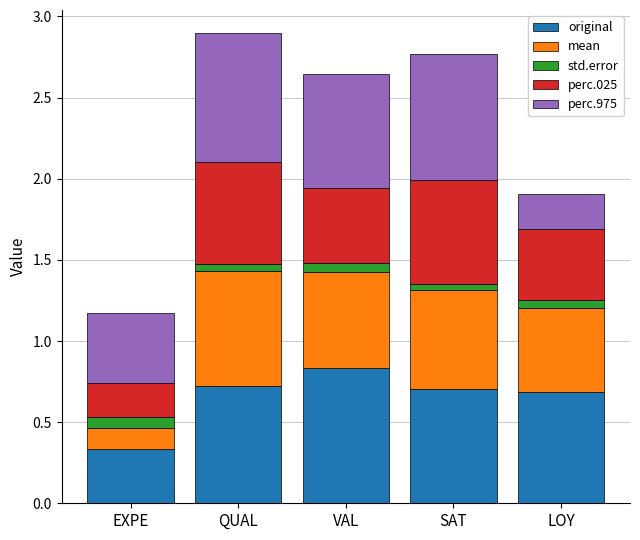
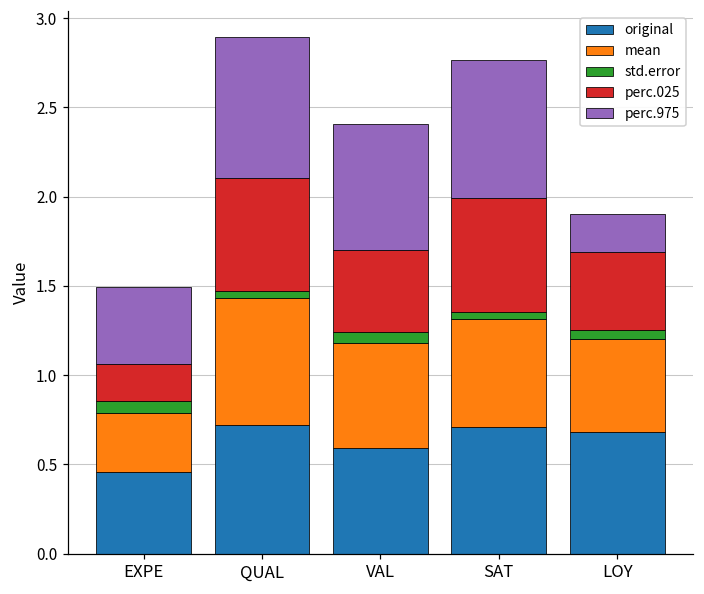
  {
    "original": {
-     "EXPE": 0.34,
+     "EXPE": 0.46,
      "QUAL": 0.72,
-     "VAL": 0.83,
+     "VAL": 0.59,
      "SAT": 0.71,
      "LOY": 0.68
    },
    "mean": {
-     "EXPE": 0.13,
+     "EXPE": 0.33,
      "QUAL": 0.71,
      "VAL": 0.59,
      "SAT": 0.61,
      "LOY": 0.52
    },
    "std.error": {
      "EXPE": 0.06,
      "QUAL": 0.04,
      "VAL": 0.06,
      "SAT": 0.04,
      "LOY": 0.05
    },
    "perc.025": {
      "EXPE": 0.21,
      "QUAL": 0.63,
      "VAL": 0.46,
      "SAT": 0.64,
      "LOY": 0.44
    },
    "perc.975": {
      "EXPE": 0.43,
      "QUAL": 0.79,
      "VAL": 0.71,
      "SAT": 0.77,
      "LOY": 0.21
    }
  }
